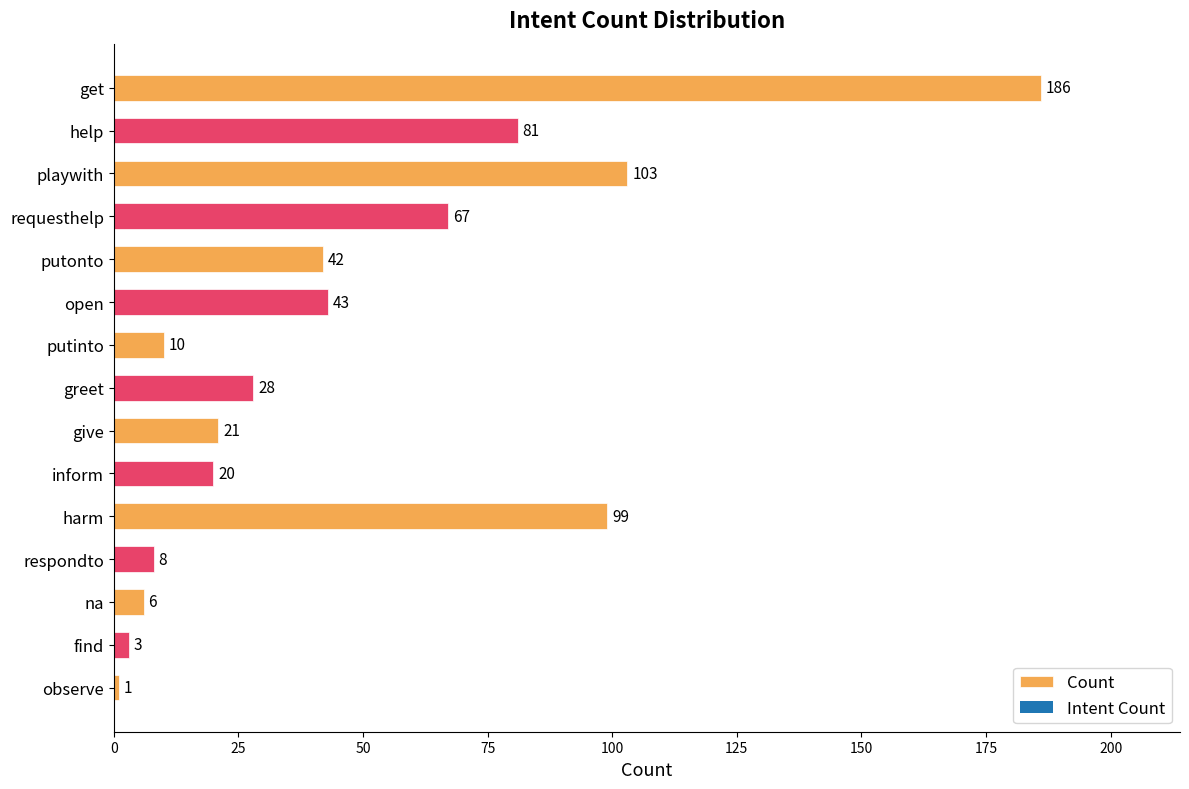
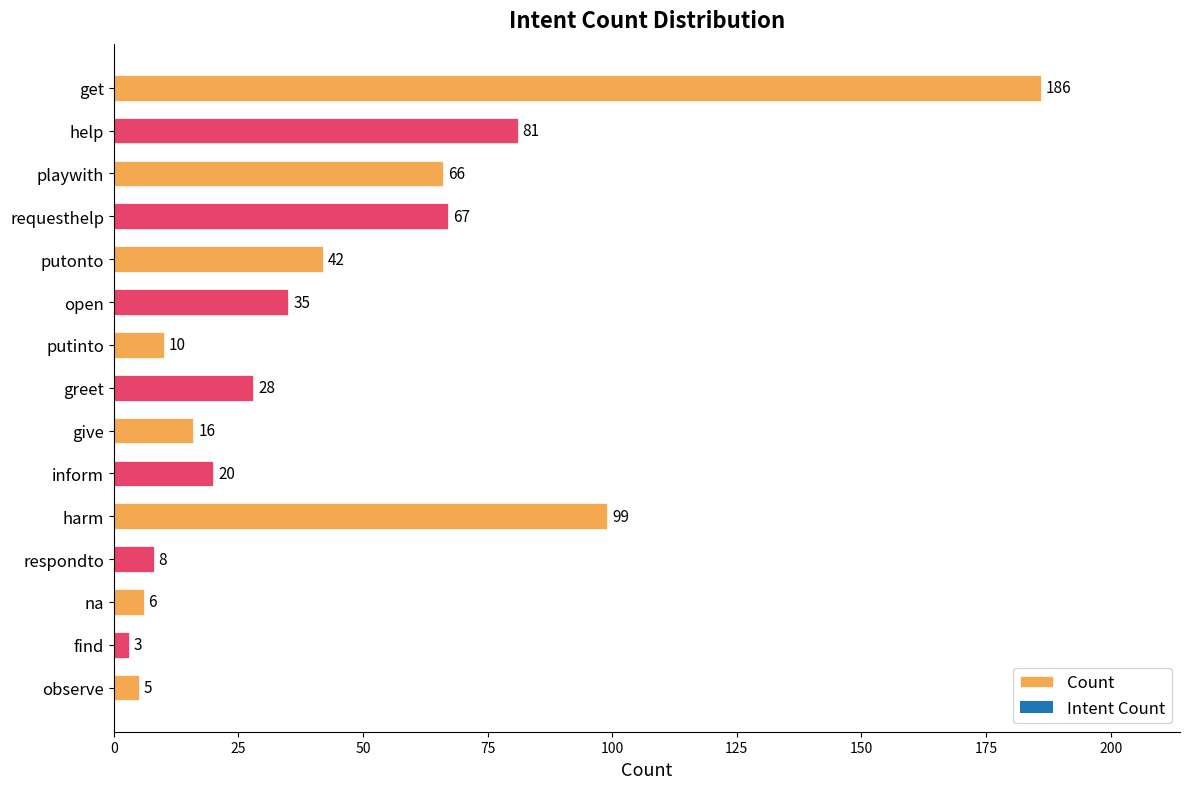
  {
    "get": 186,
    "help": 81,
-   "playwith": 103,
+   "playwith": 66,
    "requesthelp": 67,
    "putonto": 42,
-   "open": 43,
+   "open": 35,
    "putinto": 10,
    "greet": 28,
-   "give": 21,
+   "give": 16,
    "inform": 20,
    "harm": 99,
    "respondto": 8,
    "na": 6,
    "find": 3,
-   "observe": 1
+   "observe": 5
  }
